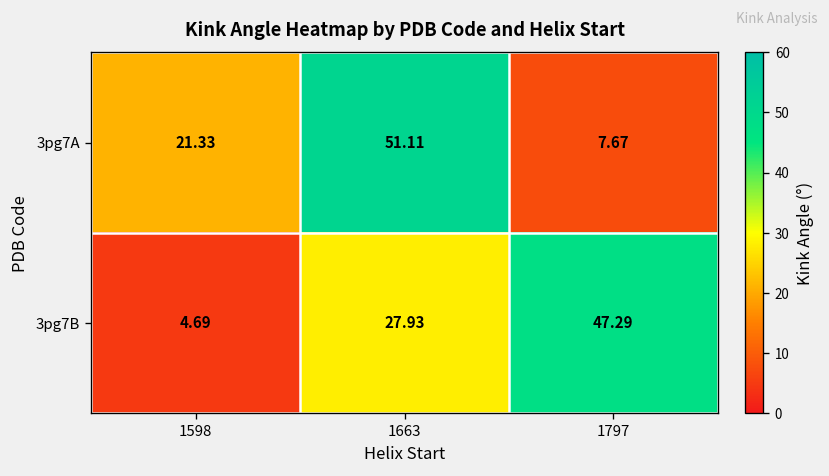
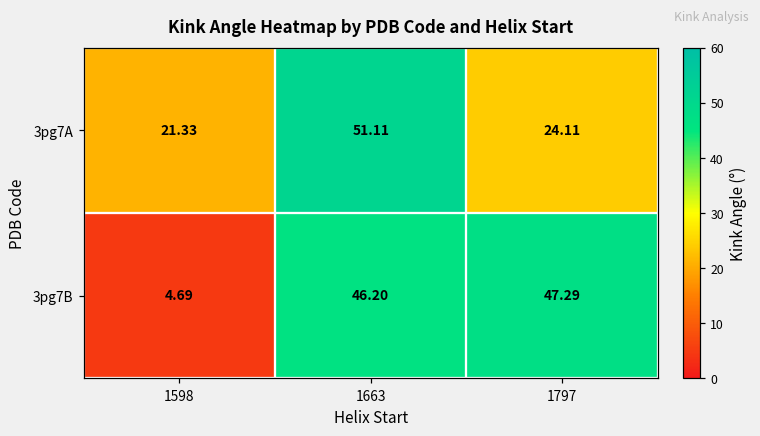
  {
    "3pg7A": {
      "1598": 21.33,
      "1663": 51.11,
-     "1797": 7.67
+     "1797": 24.11
    },
    "3pg7B": {
      "1598": 4.69,
-     "1663": 27.93,
+     "1663": 46.20,
      "1797": 47.29
    }
  }
